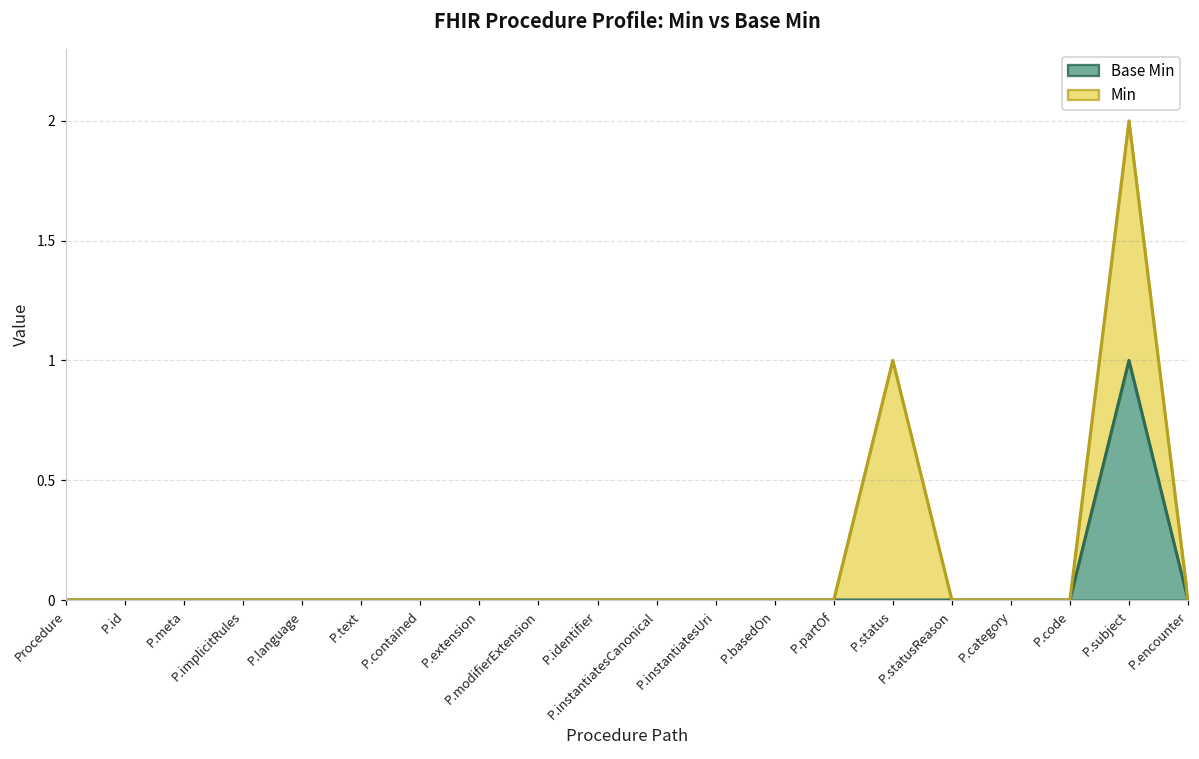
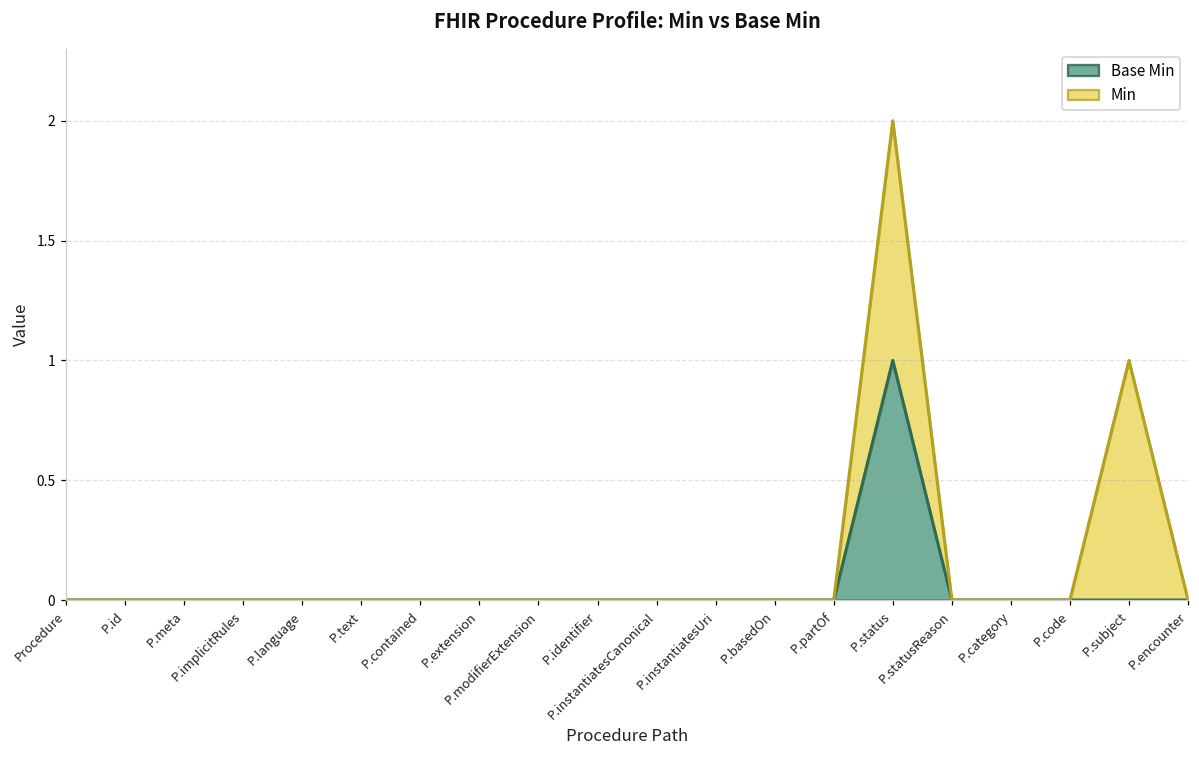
  {
    "Base Min": {
-     "P.status": 0,
-     "P.subject": 1
+     "P.status": 1,
+     "P.subject": 0
    },
    "Min": {
      "P.status": 1,
      "P.subject": 1
    }
  }
